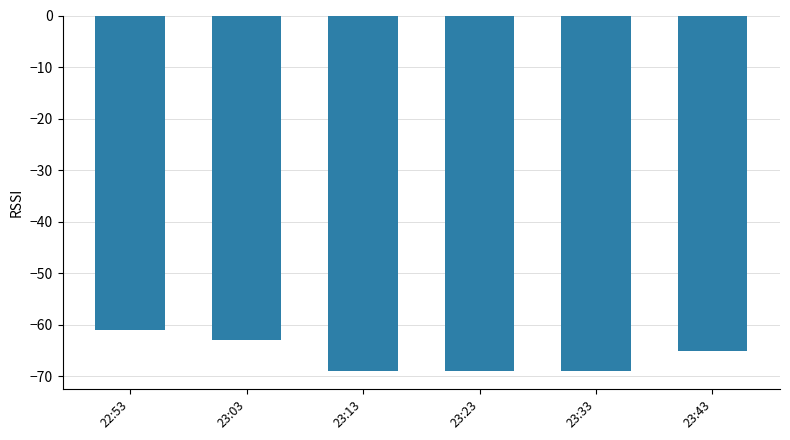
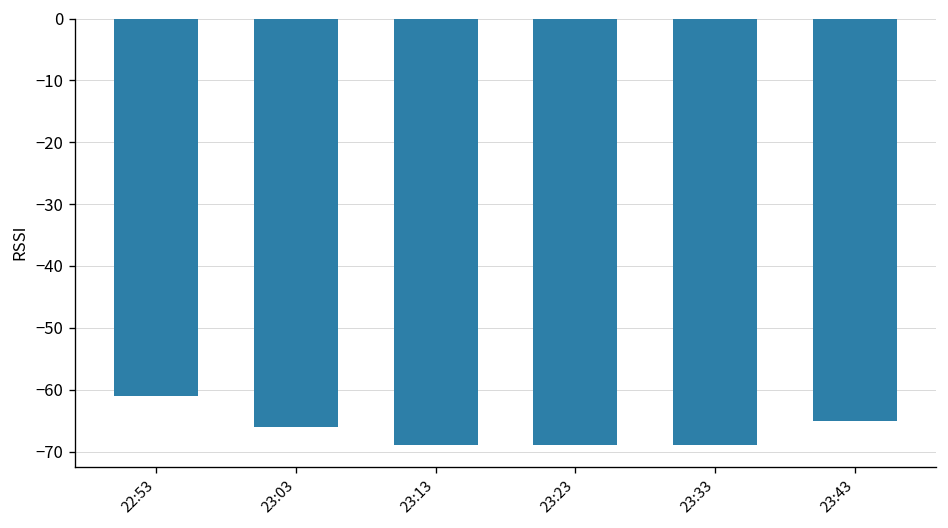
  {
    "22:53": -61,
-   "23:03": -63,
+   "23:03": -66,
    "23:13": -69,
    "23:23": -69,
    "23:33": -69,
    "23:43": -65
  }
